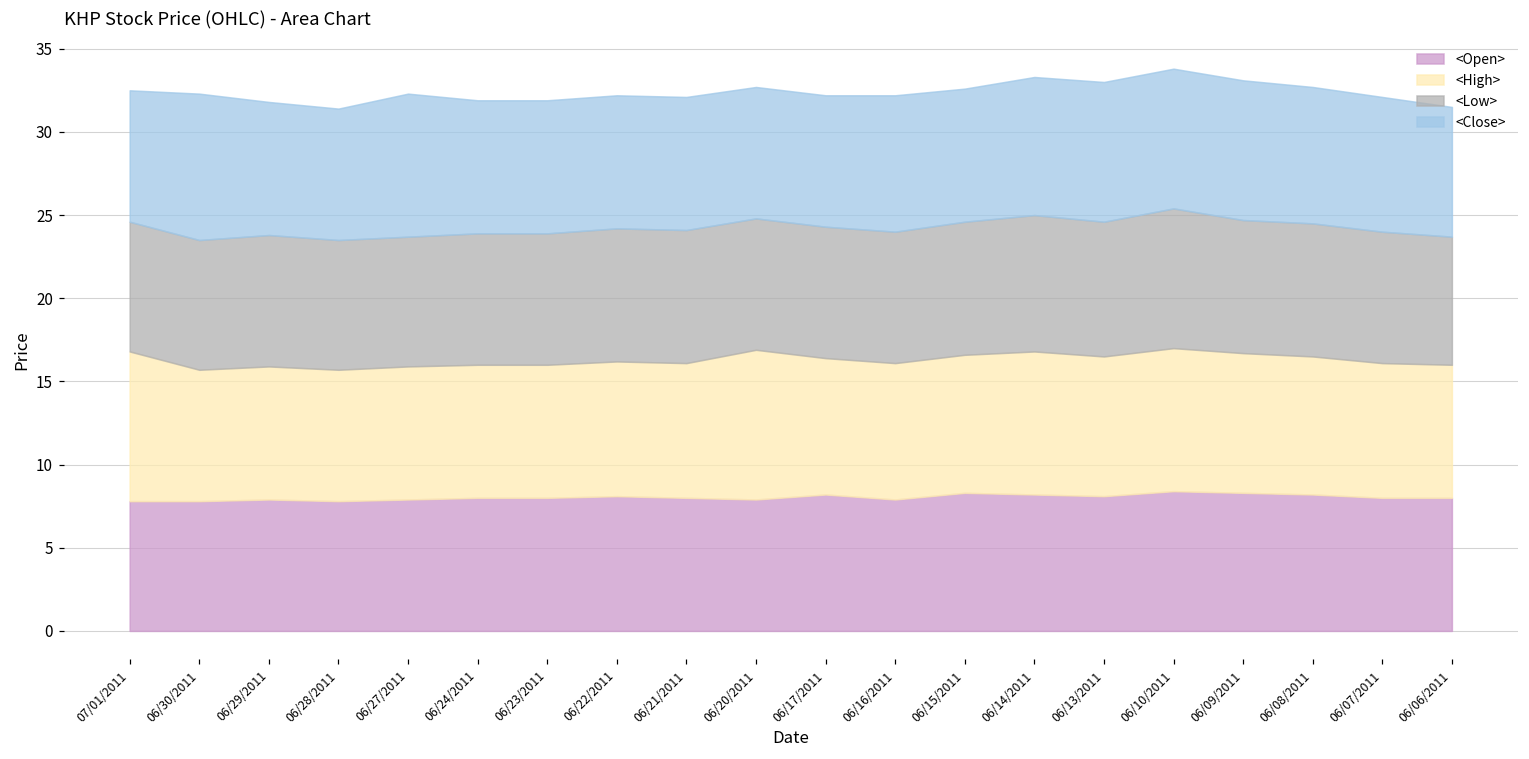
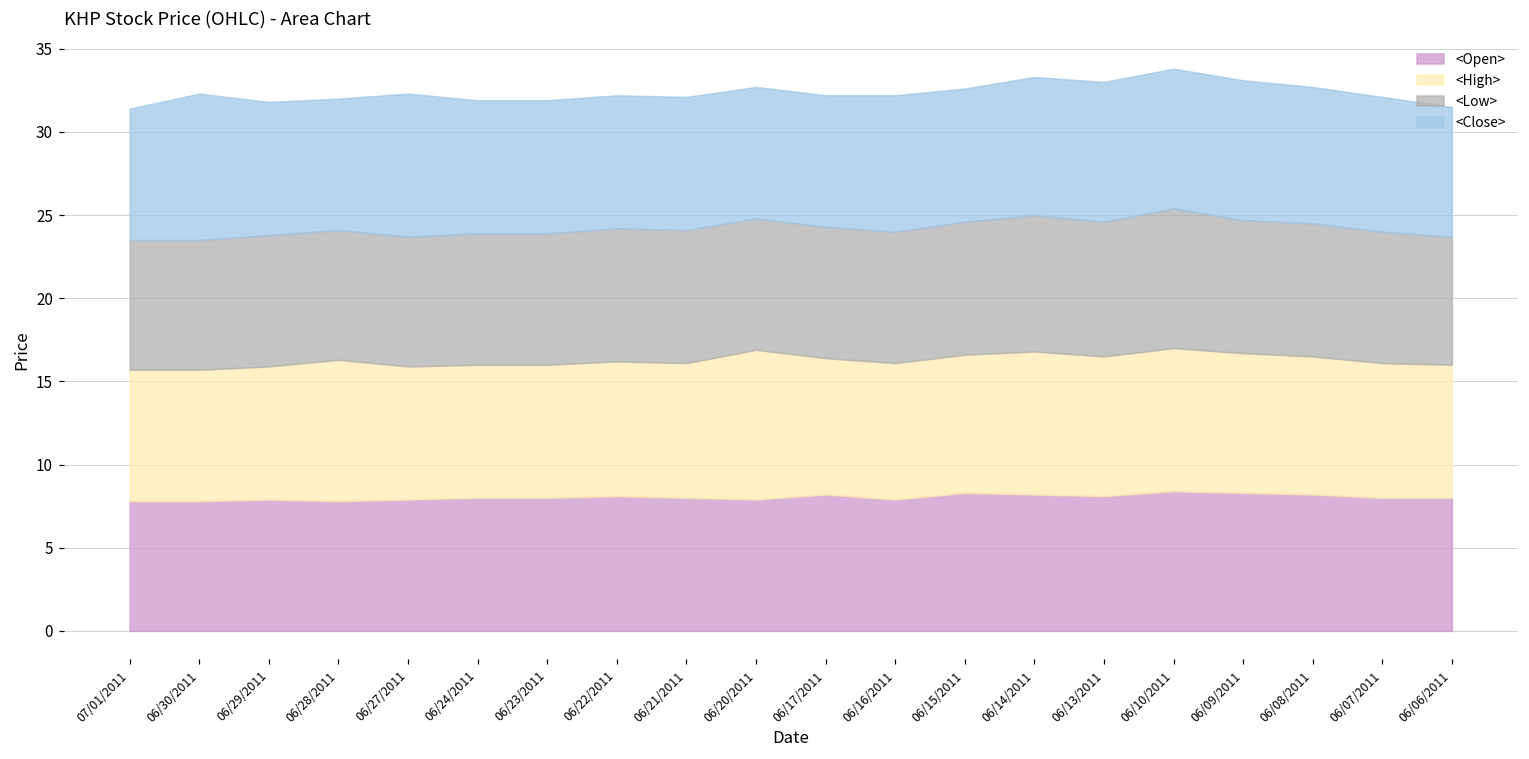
  {
    "<High>": {
-     "07/01/2011": 9.0,
+     "07/01/2011": 7.9,
      "06/30/2011": 7.9,
      "06/29/2011": 8.0,
-     "06/28/2011": 7.9,
+     "06/28/2011": 8.5,
      "06/27/2011": 8.0,
      "06/24/2011": 8.0,
      "06/23/2011": 8.0,
      "06/22/2011": 8.1,
      "06/21/2011": 8.1,
      "06/20/2011": 9.0,
      "06/17/2011": 8.2,
      "06/16/2011": 8.2,
      "06/15/2011": 8.3,
      "06/14/2011": 8.6,
      "06/13/2011": 8.4,
      "06/10/2011": 8.6,
      "06/09/2011": 8.4,
      "06/08/2011": 8.3,
      "06/07/2011": 8.1,
      "06/06/2011": 8.0
    },
    "<Close>": {
      "07/01/2011": 7.9,
      "06/30/2011": 8.8,
      "06/29/2011": 8.0,
      "06/28/2011": 7.9,
      "06/27/2011": 8.6,
      "06/24/2011": 8.0,
      "06/23/2011": 8.0,
      "06/22/2011": 8.0,
      "06/21/2011": 8.0,
      "06/20/2011": 7.9,
      "06/17/2011": 7.9,
      "06/16/2011": 8.2,
      "06/15/2011": 8.0,
      "06/14/2011": 8.3,
      "06/13/2011": 8.4,
      "06/10/2011": 8.4,
      "06/09/2011": 8.4,
      "06/08/2011": 8.2,
      "06/07/2011": 8.1,
      "06/06/2011": 7.8
    }
  }
